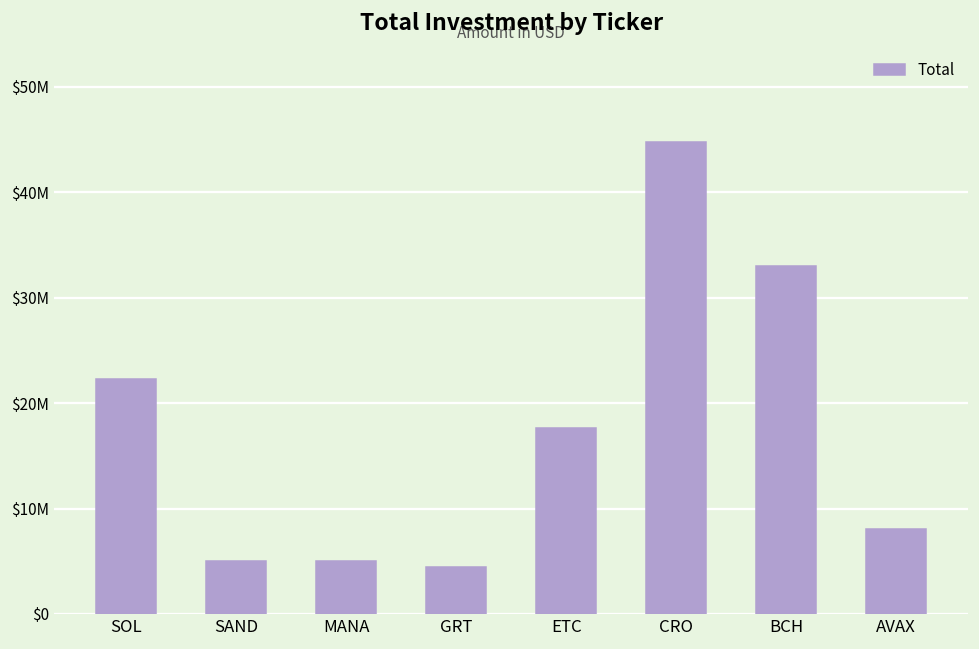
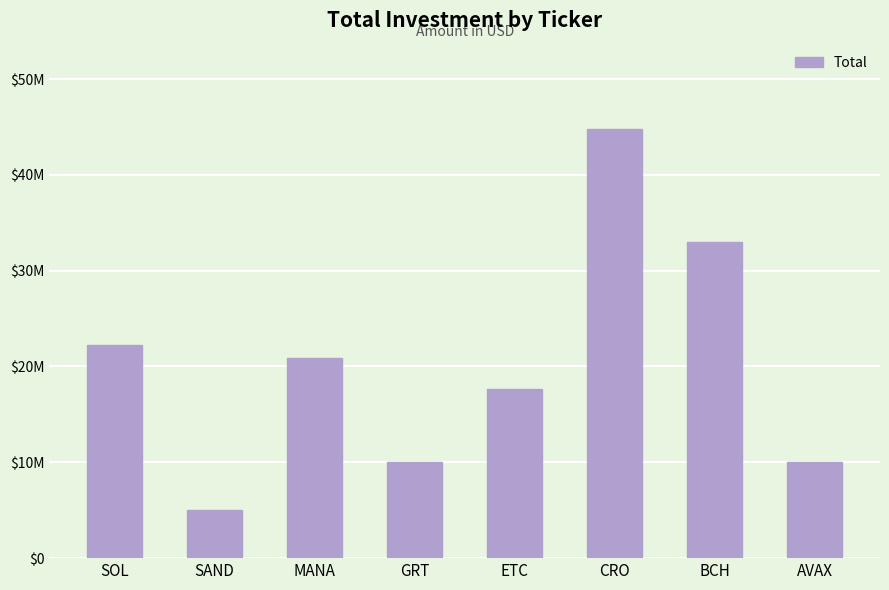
  {
    "SOL": "$22000000",
    "SAND": "$5000000",
-   "MANA": "$5000000",
-   "GRT": "$4000000",
+   "MANA": "$21000000",
+   "GRT": "$10000000",
    "ETC": "$18000000",
    "CRO": "$45000000",
    "BCH": "$33000000",
-   "AVAX": "$8000000"
+   "AVAX": "$10000000"
  }
